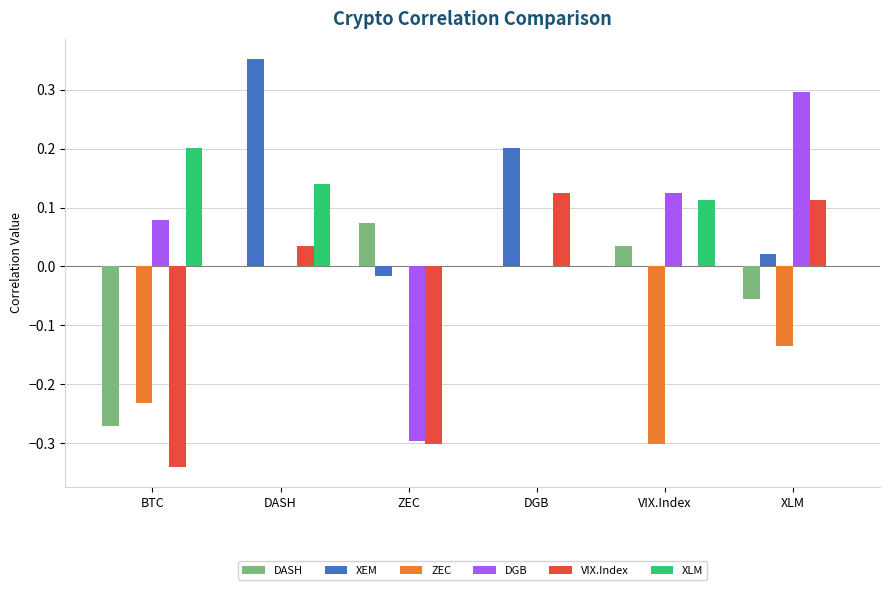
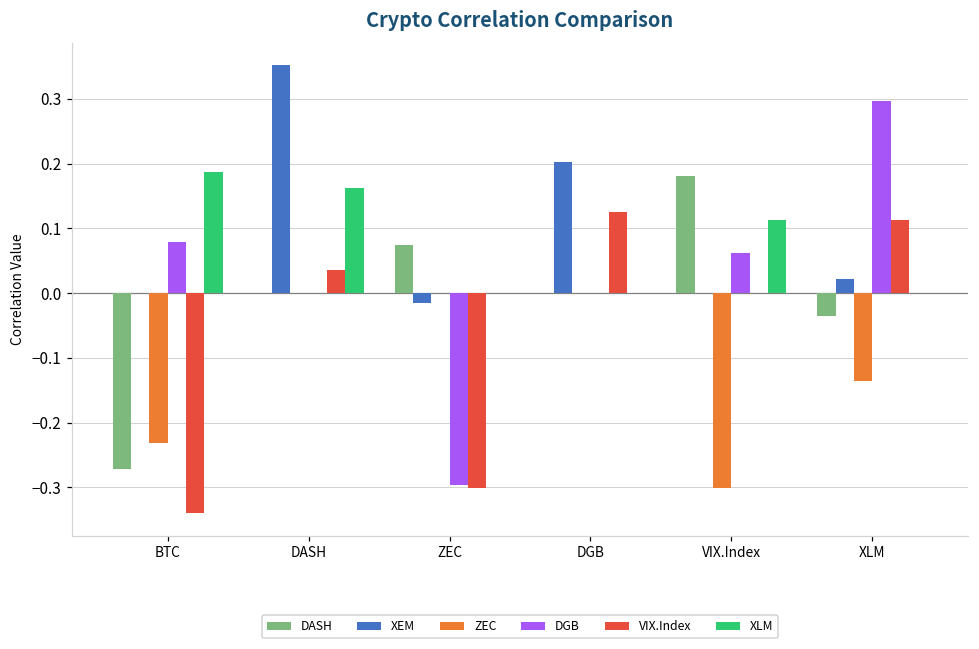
  {
    "DASH": {
      "BTC": -0.27,
      "DASH": 0.00,
      "ZEC": 0.07,
      "DGB": 0.00,
-     "VIX.Index": 0.04,
-     "XLM": -0.06
+     "VIX.Index": 0.18,
+     "XLM": -0.04
    },
    "XEM": {
      "BTC": 0.00,
      "DASH": 0.35,
      "ZEC": -0.02,
      "DGB": 0.20,
      "VIX.Index": 0.00,
      "XLM": 0.02
    },
    "DGB": {
      "BTC": 0.08,
      "DASH": 0.00,
      "ZEC": -0.30,
      "DGB": 0.00,
-     "VIX.Index": 0.13,
+     "VIX.Index": 0.06,
      "XLM": 0.30
    },
    "XLM": {
-     "BTC": 0.20,
-     "DASH": 0.14,
+     "BTC": 0.19,
+     "DASH": 0.16,
      "ZEC": 0.00,
      "DGB": 0.00,
      "VIX.Index": 0.11,
      "XLM": 0.00
    }
  }
